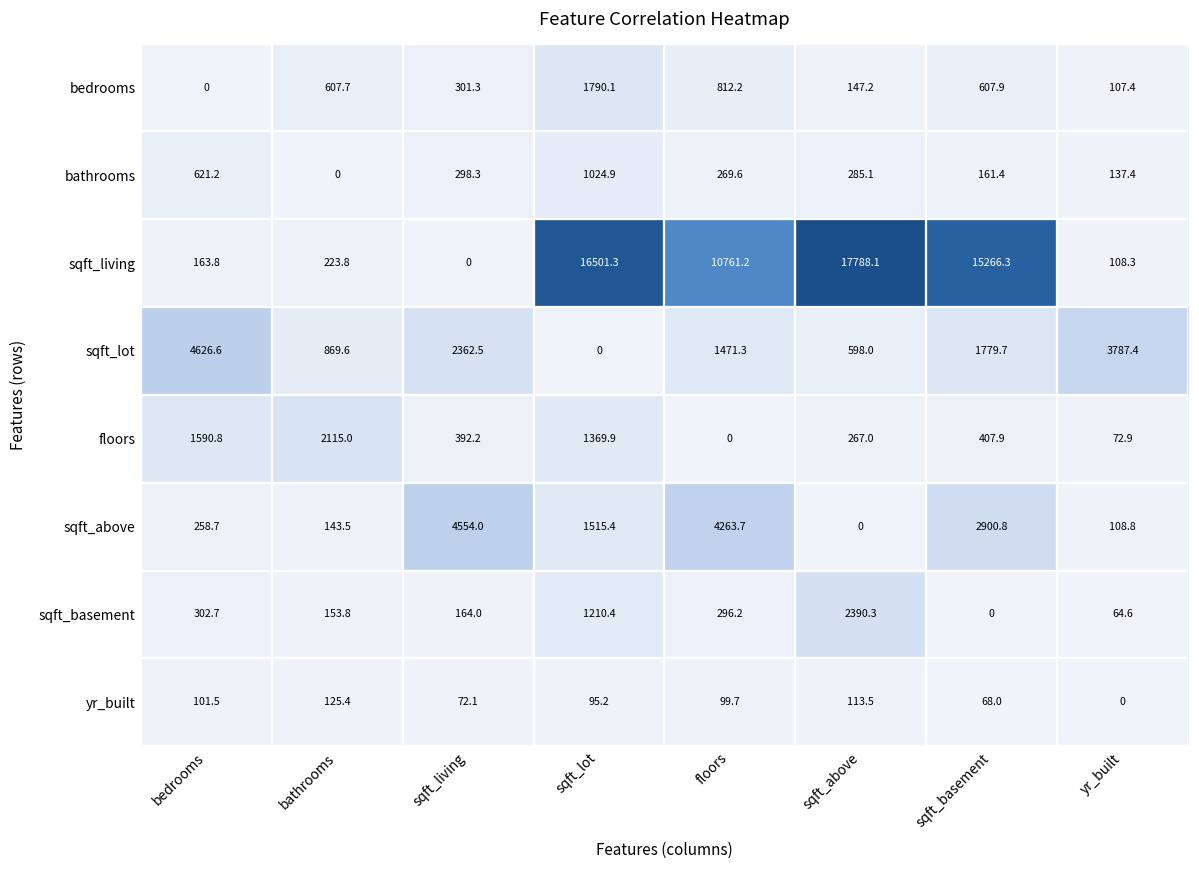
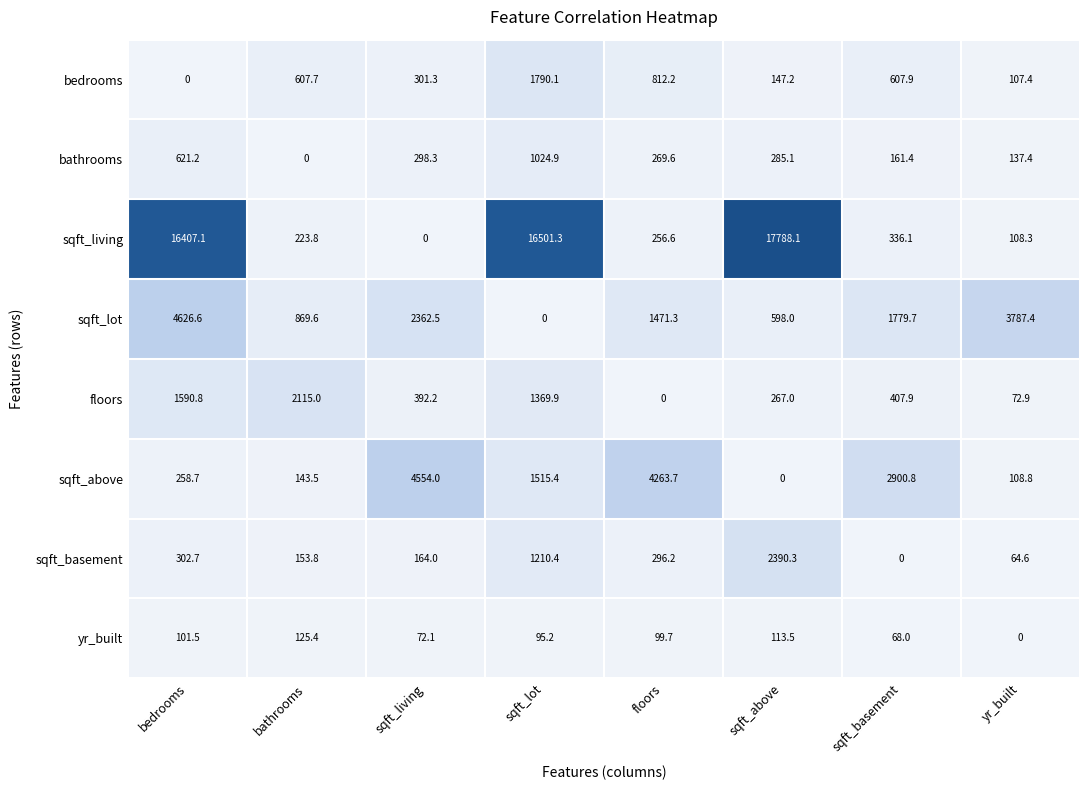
  {
    "bedrooms": {
      "bedrooms": 0,
      "bathrooms": 607.7,
      "sqft_living": 301.3,
      "sqft_lot": 1790.1,
      "floors": 812.2,
      "sqft_above": 147.2,
      "sqft_basement": 607.9,
      "yr_built": 107.4
    },
    "bathrooms": {
      "bedrooms": 621.2,
      "bathrooms": 0,
      "sqft_living": 298.3,
      "sqft_lot": 1024.9,
      "floors": 269.6,
      "sqft_above": 285.1,
      "sqft_basement": 161.4,
      "yr_built": 137.4
    },
    "sqft_living": {
-     "bedrooms": 163.8,
+     "bedrooms": 16407.1,
      "bathrooms": 223.8,
      "sqft_living": 0,
      "sqft_lot": 16501.3,
-     "floors": 10761.2,
+     "floors": 256.6,
      "sqft_above": 17788.1,
-     "sqft_basement": 15266.3,
+     "sqft_basement": 336.1,
      "yr_built": 108.3
    },
    "sqft_lot": {
      "bedrooms": 4626.6,
      "bathrooms": 869.6,
      "sqft_living": 2362.5,
      "sqft_lot": 0,
      "floors": 1471.3,
      "sqft_above": 598.0,
      "sqft_basement": 1779.7,
      "yr_built": 3787.4
    },
    "floors": {
      "bedrooms": 1590.8,
      "bathrooms": 2115.0,
      "sqft_living": 392.2,
      "sqft_lot": 1369.9,
      "floors": 0,
      "sqft_above": 267.0,
      "sqft_basement": 407.9,
      "yr_built": 72.9
    },
    "sqft_above": {
      "bedrooms": 258.7,
      "bathrooms": 143.5,
      "sqft_living": 4554.0,
      "sqft_lot": 1515.4,
      "floors": 4263.7,
      "sqft_above": 0,
      "sqft_basement": 2900.8,
      "yr_built": 108.8
    },
    "sqft_basement": {
      "bedrooms": 302.7,
      "bathrooms": 153.8,
      "sqft_living": 164.0,
      "sqft_lot": 1210.4,
      "floors": 296.2,
      "sqft_above": 2390.3,
      "sqft_basement": 0,
      "yr_built": 64.6
    },
    "yr_built": {
      "bedrooms": 101.5,
      "bathrooms": 125.4,
      "sqft_living": 72.1,
      "sqft_lot": 95.2,
      "floors": 99.7,
      "sqft_above": 113.5,
      "sqft_basement": 68.0,
      "yr_built": 0
    }
  }
